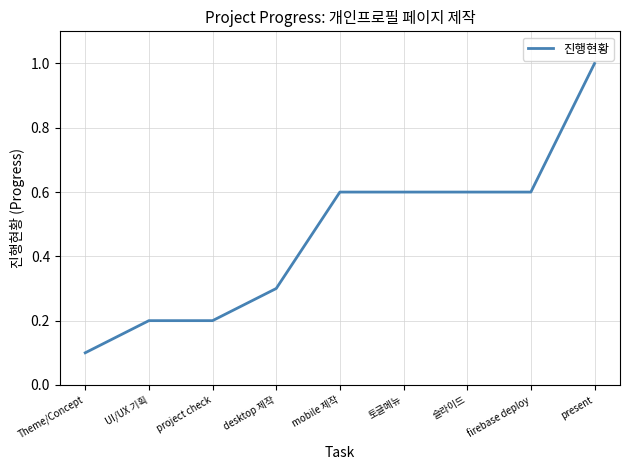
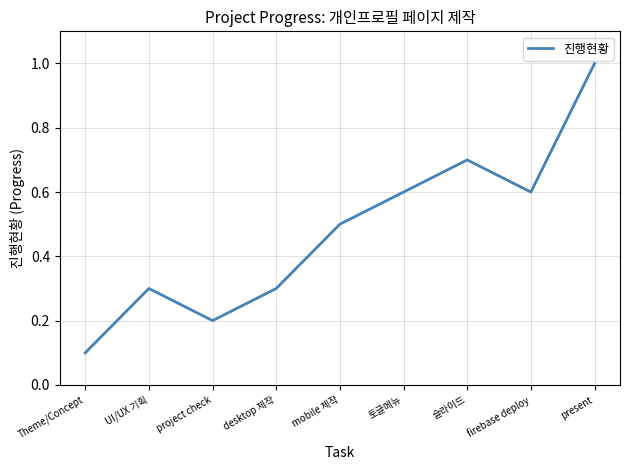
  {
    "Theme/Concept": 0.1,
-   "UI/UX 기획": 0.2,
+   "UI/UX 기획": 0.3,
    "project check": 0.2,
    "desktop 제작": 0.3,
-   "mobile 제작": 0.6,
+   "mobile 제작": 0.5,
    "토글메뉴": 0.6,
-   "슬라이드": 0.6,
+   "슬라이드": 0.7,
    "firebase deploy": 0.6,
    "present": 1.0
  }
